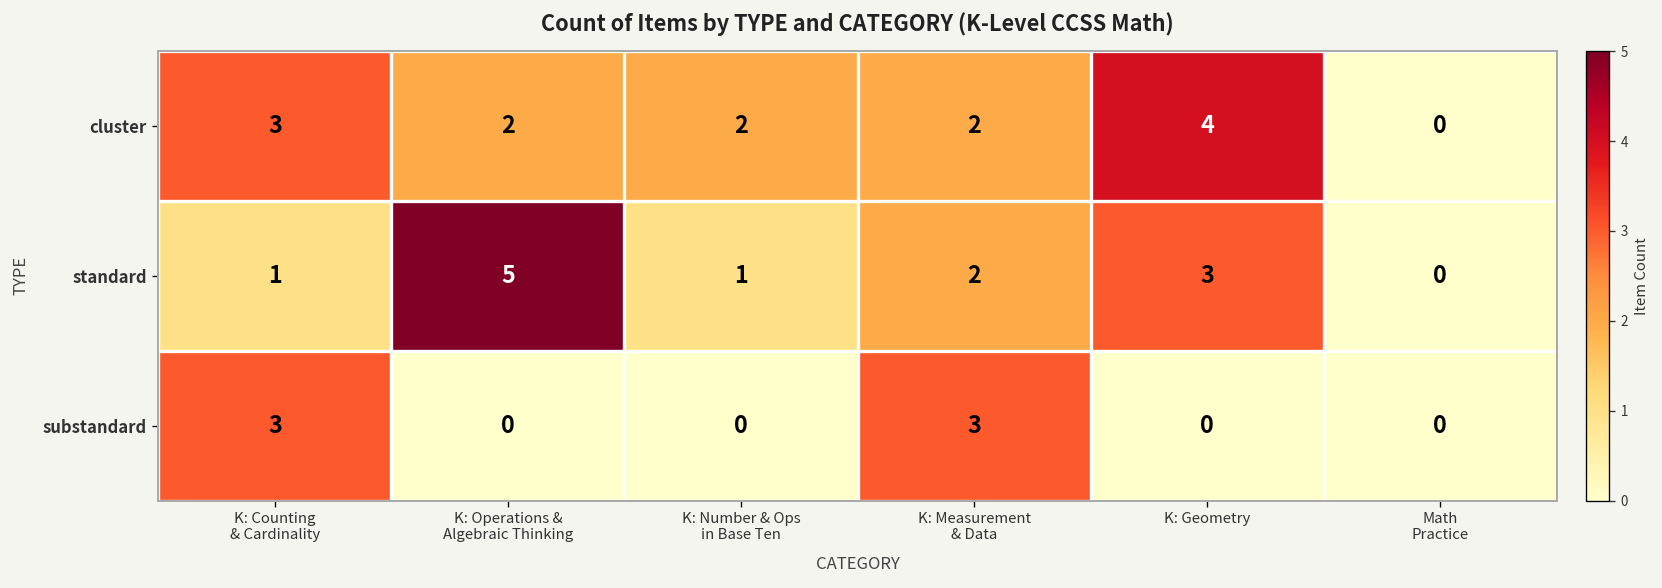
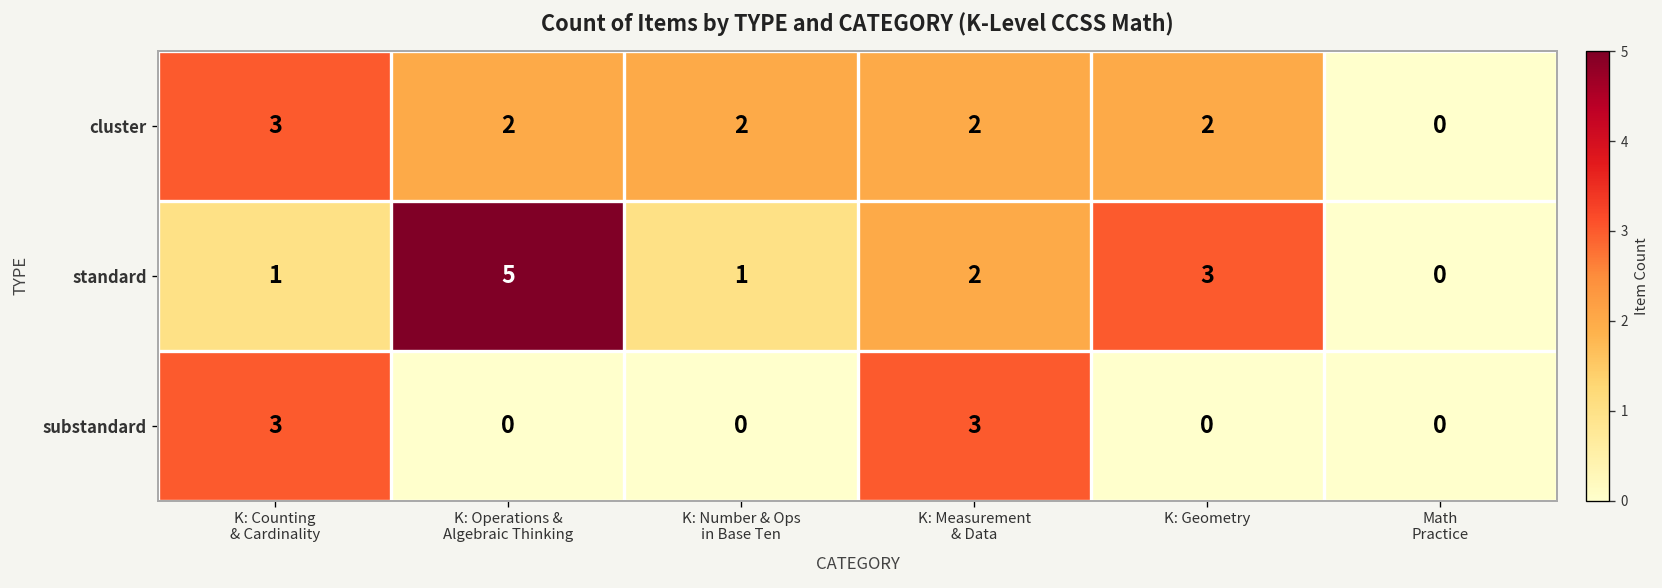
  {
    "cluster": {
      "K: Counting & Cardinality": 3,
      "K: Operations & Algebraic Thinking": 2,
      "K: Number & Ops in Base Ten": 2,
      "K: Measurement & Data": 2,
-     "K: Geometry": 4,
+     "K: Geometry": 2,
      "Math Practice": 0
    },
    "standard": {
      "K: Counting & Cardinality": 1,
      "K: Operations & Algebraic Thinking": 5,
      "K: Number & Ops in Base Ten": 1,
      "K: Measurement & Data": 2,
      "K: Geometry": 3,
      "Math Practice": 0
    },
    "substandard": {
      "K: Counting & Cardinality": 3,
      "K: Operations & Algebraic Thinking": 0,
      "K: Number & Ops in Base Ten": 0,
      "K: Measurement & Data": 3,
      "K: Geometry": 0,
      "Math Practice": 0
    }
  }
